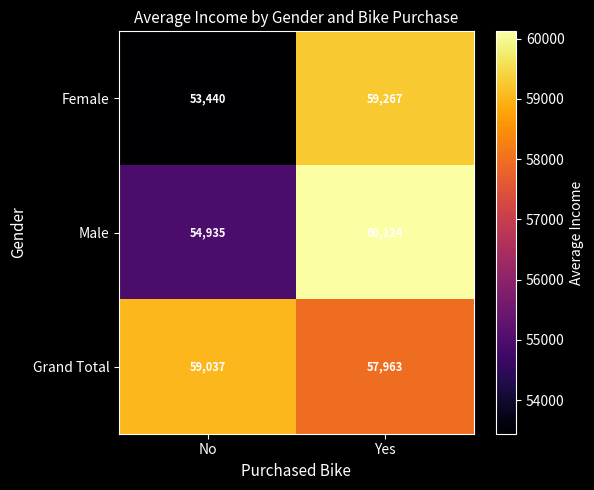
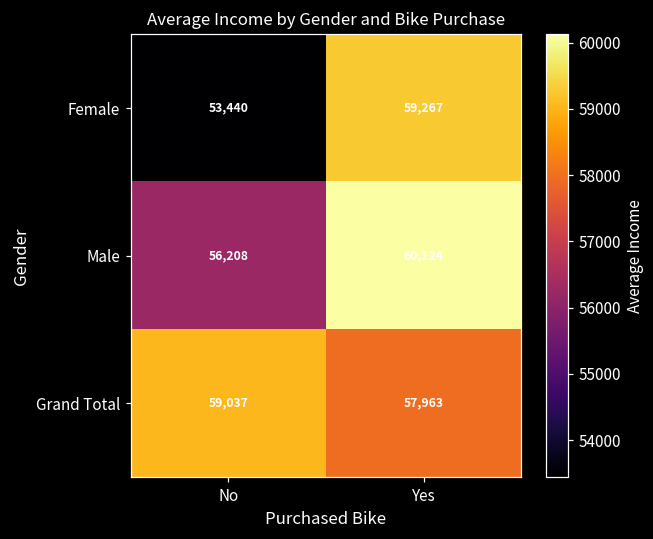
  {
    "Female": {
      "No": "53,440",
      "Yes": "59,267"
    },
    "Male": {
-     "No": "54,935",
+     "No": "56,208",
      "Yes": "60,124"
    },
    "Grand Total": {
      "No": "59,037",
      "Yes": "57,963"
    }
  }
